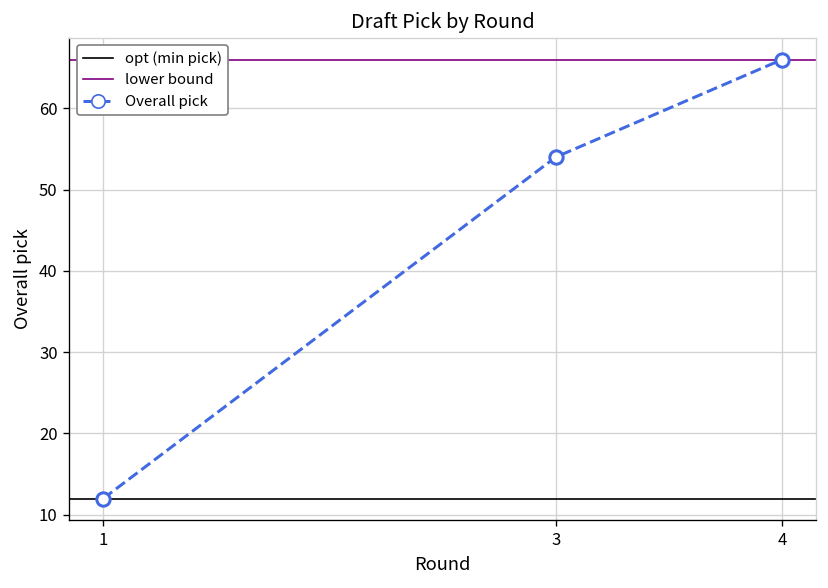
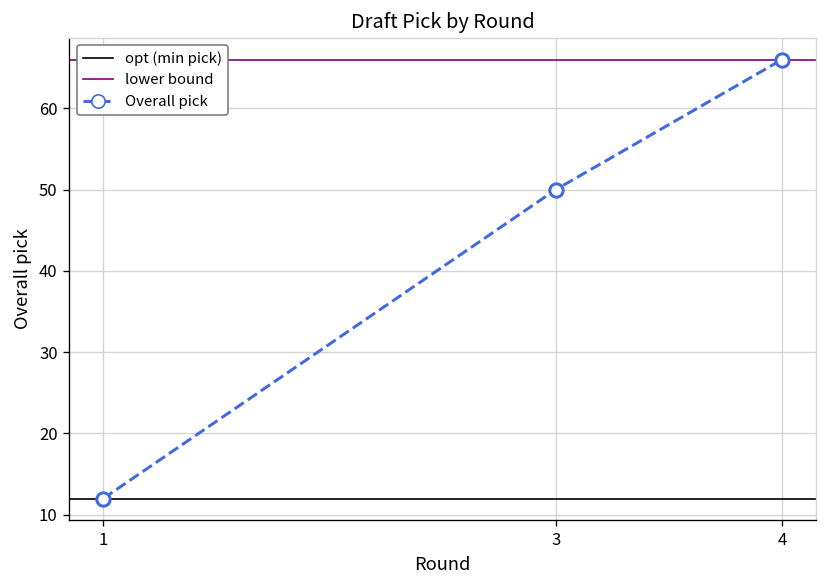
  {
    "1": 12,
-   "3": 54,
+   "3": 50,
    "4": 66
  }
